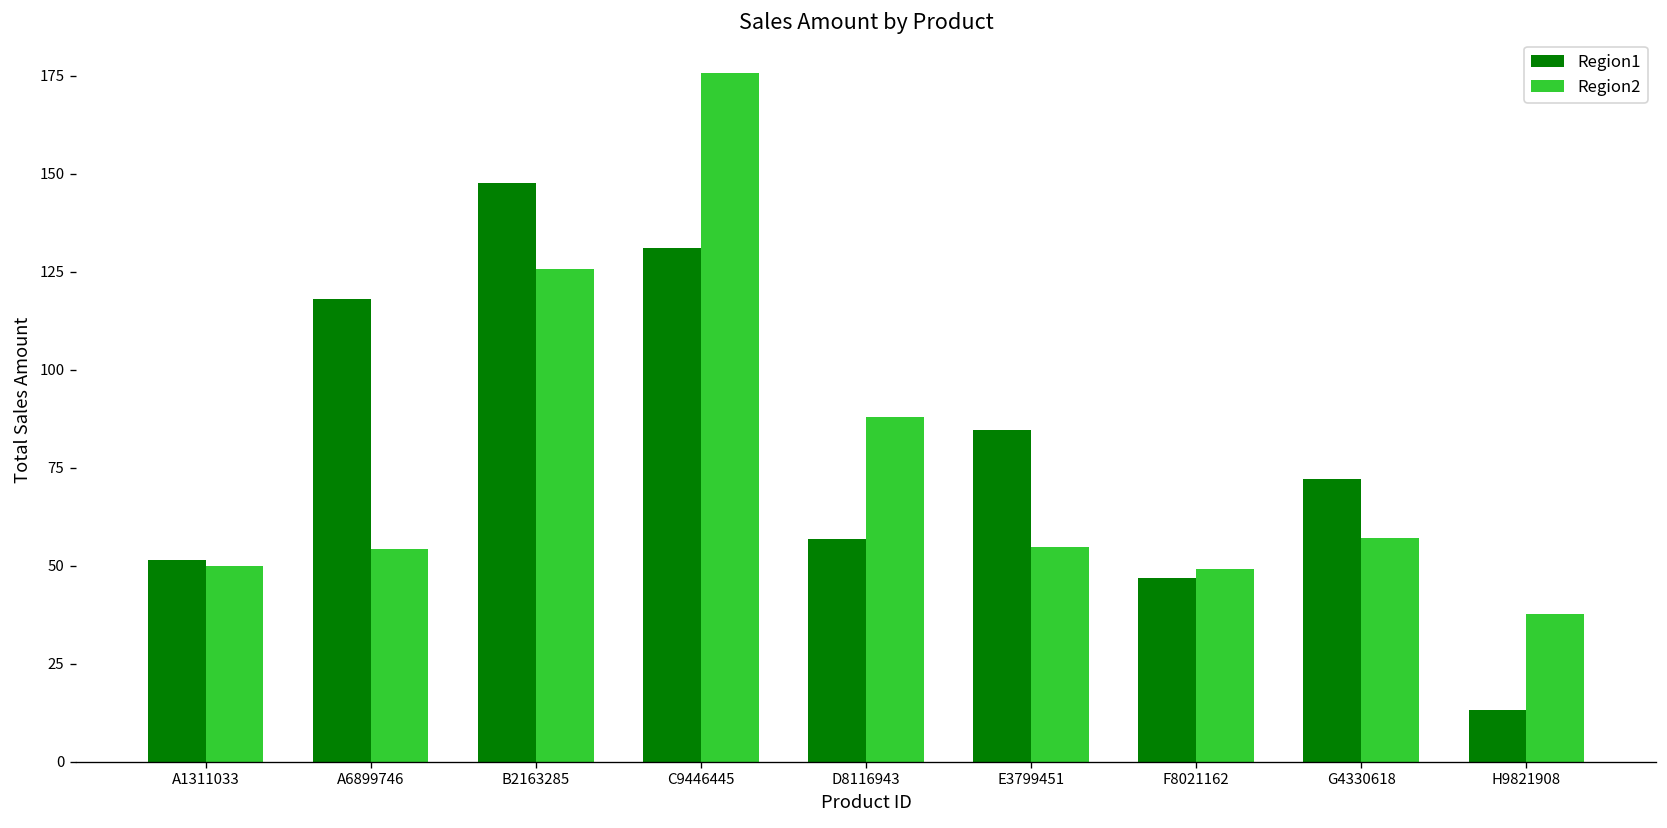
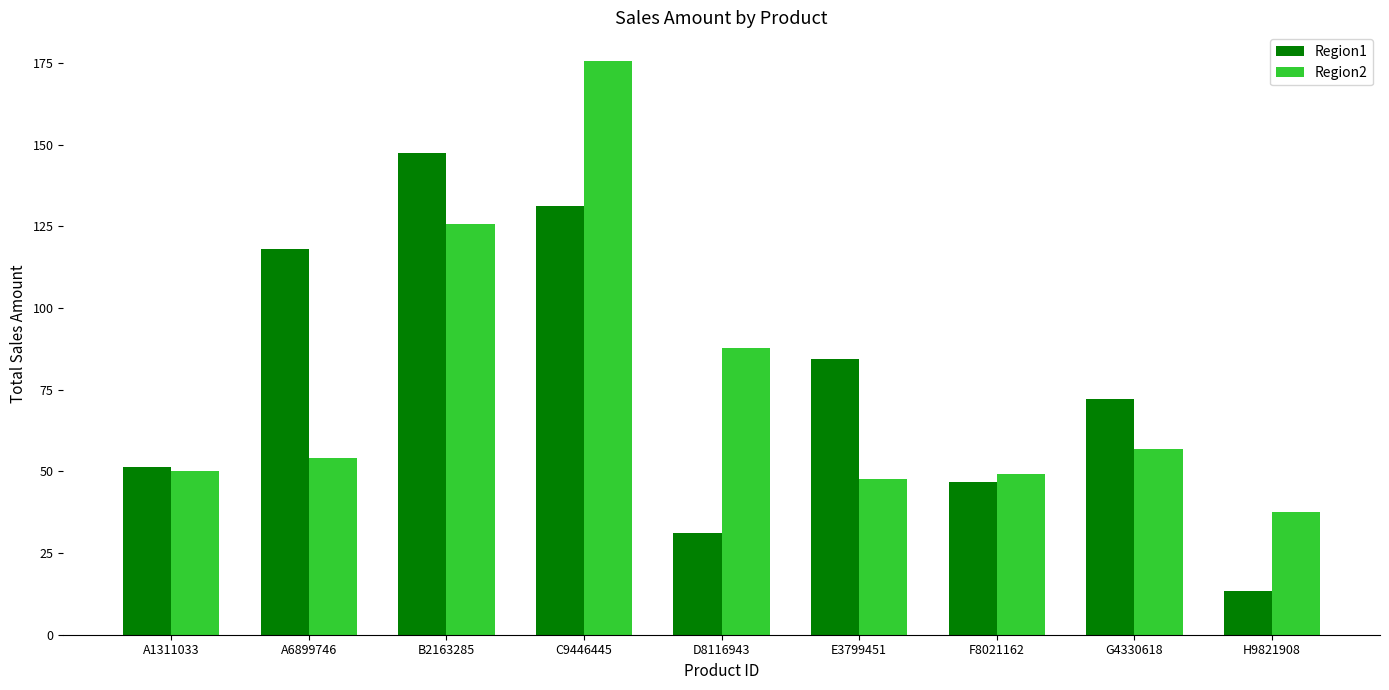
  {
    "Region1": {
      "A1311033": 51,
      "A6899746": 118,
      "B2163285": 148,
      "C9446445": 131,
-     "D8116943": 57,
+     "D8116943": 31,
      "E3799451": 85,
      "F8021162": 47,
      "G4330618": 72,
      "H9821908": 13
    },
    "Region2": {
      "A1311033": 50,
      "A6899746": 54,
      "B2163285": 126,
      "C9446445": 176,
      "D8116943": 88,
-     "E3799451": 55,
+     "E3799451": 48,
      "F8021162": 49,
      "G4330618": 57,
      "H9821908": 38
    }
  }
